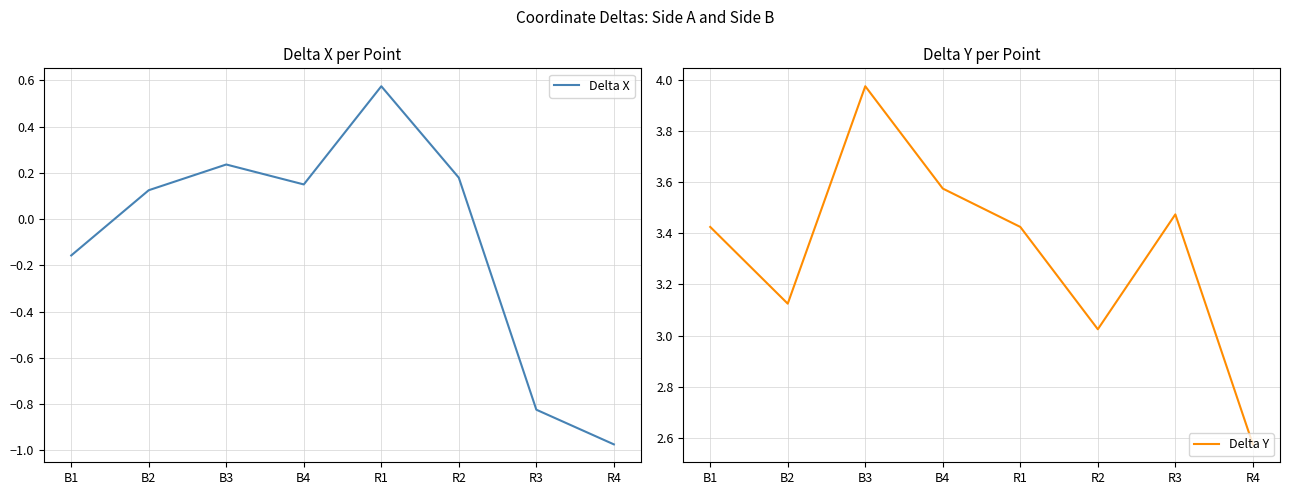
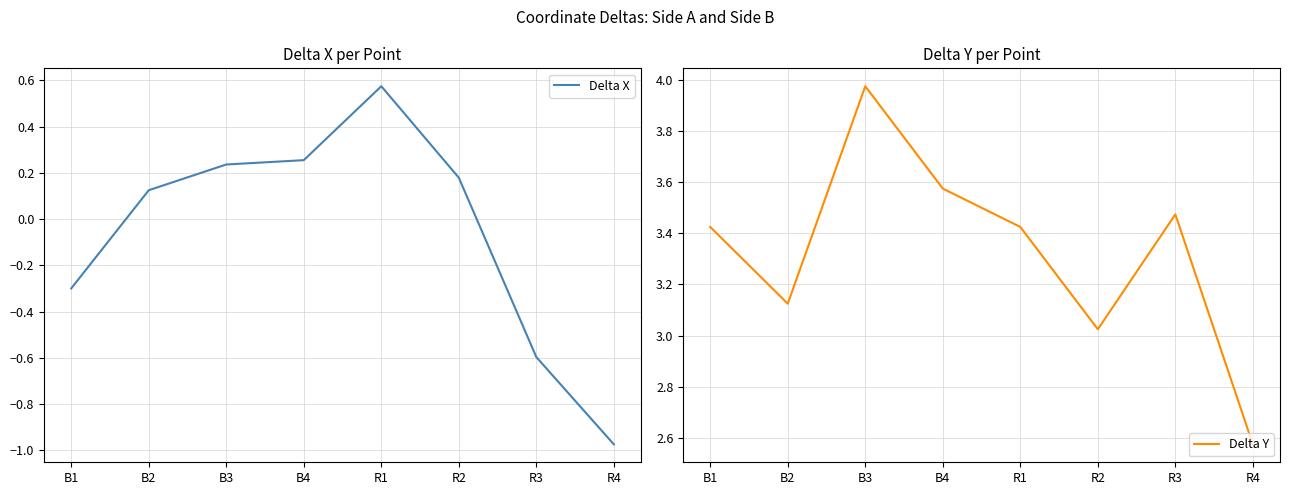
  {
    "Delta X per Point": {
-     "B1": -0.16,
+     "B1": -0.30,
      "B2": 0.13,
      "B3": 0.24,
-     "B4": 0.15,
+     "B4": 0.26,
      "R1": 0.57,
      "R2": 0.18,
-     "R3": -0.82,
+     "R3": -0.60,
      "R4": -0.98
    },
    "Delta Y per Point": {
      "B1": 3.42,
      "B2": 3.13,
      "B3": 3.98,
      "B4": 3.57,
      "R1": 3.42,
      "R2": 3.02,
      "R3": 3.47
    }
  }
